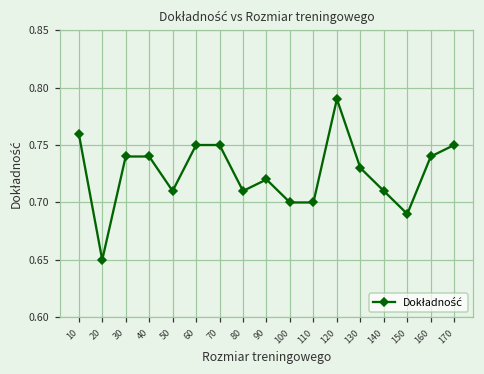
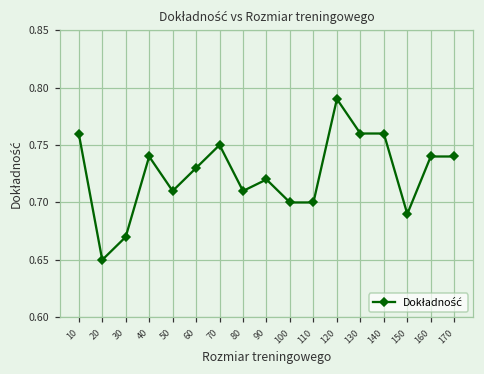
  {
    "10": 0.76,
    "20": 0.65,
-   "30": 0.74,
+   "30": 0.67,
    "40": 0.74,
    "50": 0.71,
-   "60": 0.75,
+   "60": 0.73,
    "70": 0.75,
    "80": 0.71,
    "90": 0.72,
    "100": 0.70,
    "110": 0.70,
    "120": 0.79,
-   "130": 0.73,
-   "140": 0.71,
+   "130": 0.76,
+   "140": 0.76,
    "150": 0.69,
    "160": 0.74,
-   "170": 0.75
+   "170": 0.74
  }
